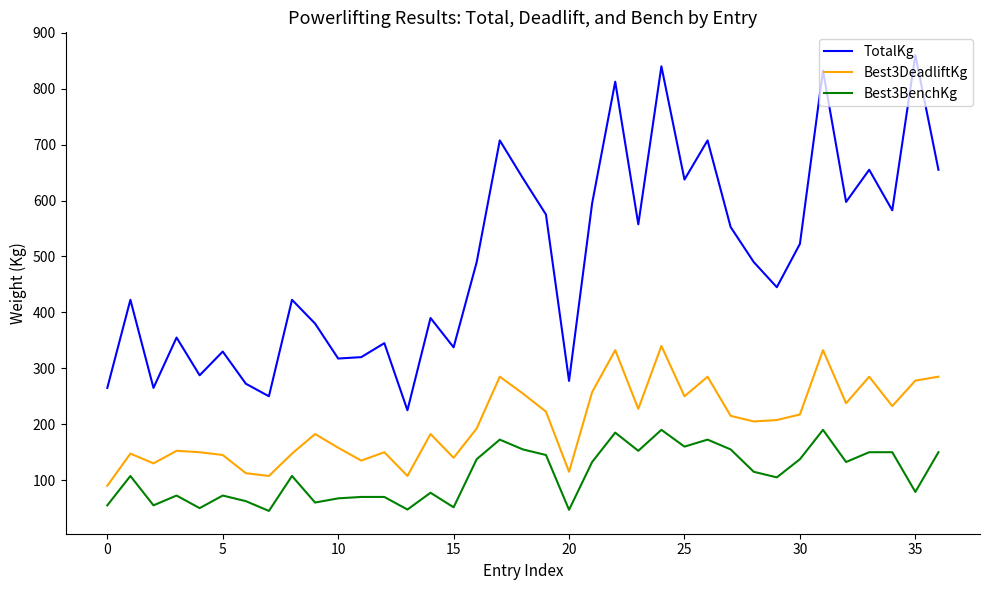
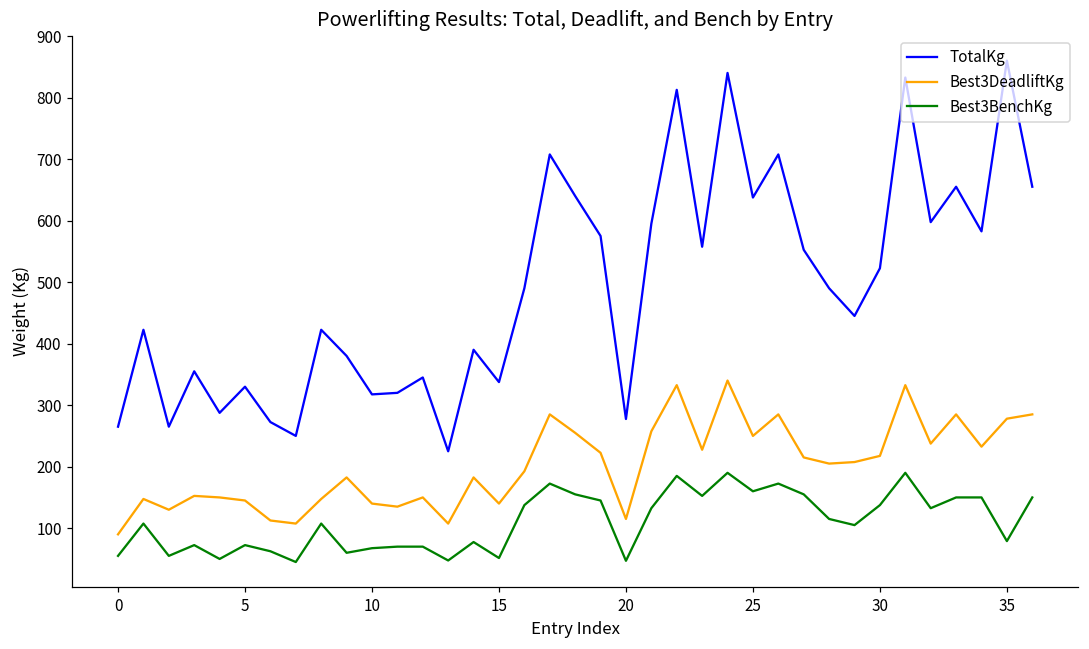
  {
    "TotalKg": {
      "0": 270,
      "5": 330,
      "10": 320,
      "15": 340,
      "20": 280,
      "25": 640,
      "30": 520
    },
    "Best3DeadliftKg": {
      "0": 90,
      "5": 150,
-     "10": 160,
+     "10": 140,
      "15": 140,
      "20": 120,
      "25": 250,
      "30": 220,
      "35": 280
    },
    "Best3BenchKg": {
      "0": 60,
      "5": 70,
      "10": 70,
      "15": 50,
      "20": 50,
      "25": 160,
      "30": 140,
      "35": 80
    }
  }
